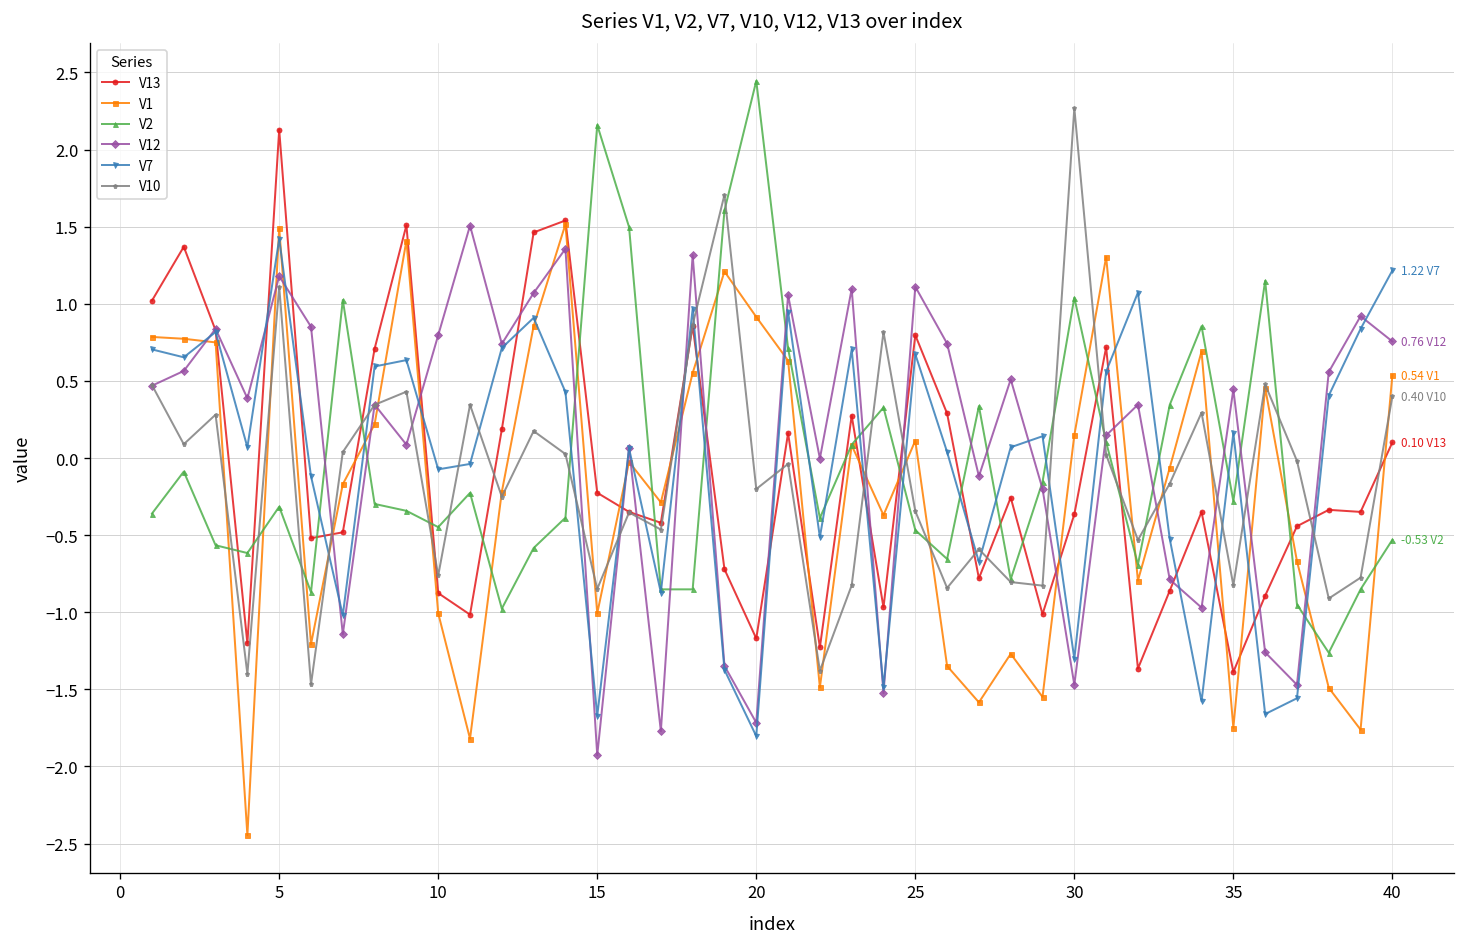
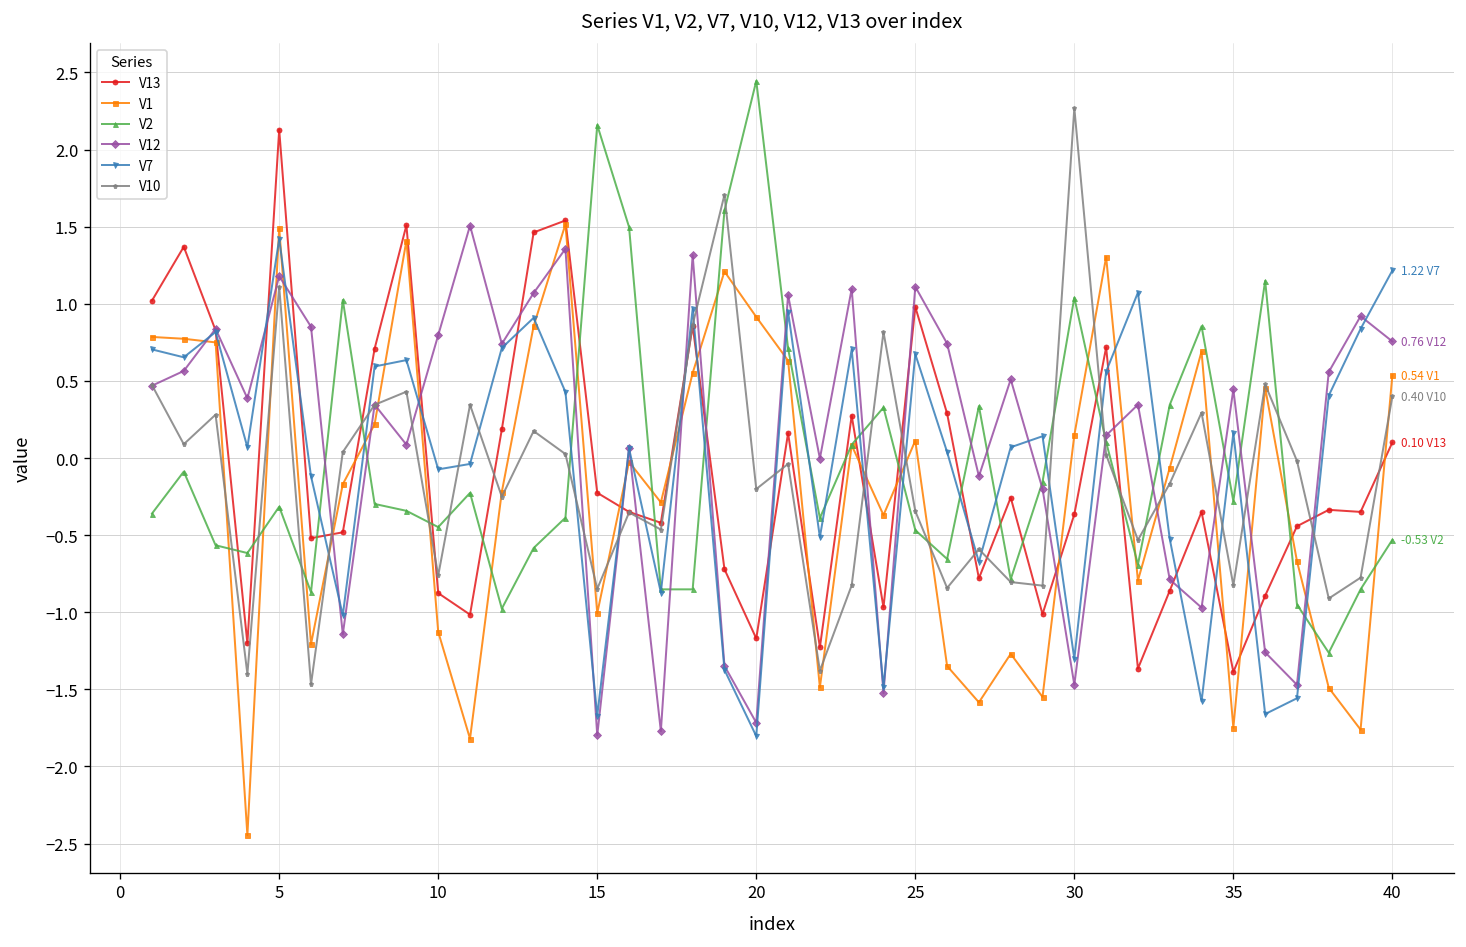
  {
    "V13": {
      "5": 2.13,
      "10": -0.88,
      "15": -0.23,
      "20": -1.17,
-     "25": 0.80,
+     "25": 0.98,
      "30": -0.36,
      "35": -1.39
    },
    "V1": {
      "5": 1.49,
-     "10": -1.01,
+     "10": -1.13,
      "15": -1.01,
      "20": 0.91,
      "25": 0.11,
      "30": 0.15,
      "35": -1.75
    },
    "V2": {
      "40": -0.53
    },
    "V12": {
      "5": 1.18,
      "10": 0.80,
-     "15": -1.93,
+     "15": -1.80,
      "20": -1.72,
      "25": 1.11,
      "30": -1.47,
      "35": 0.44
    },
    "V7": {
      "40": 1.22
    },
    "V10": {
      "40": 0.40
    }
  }
